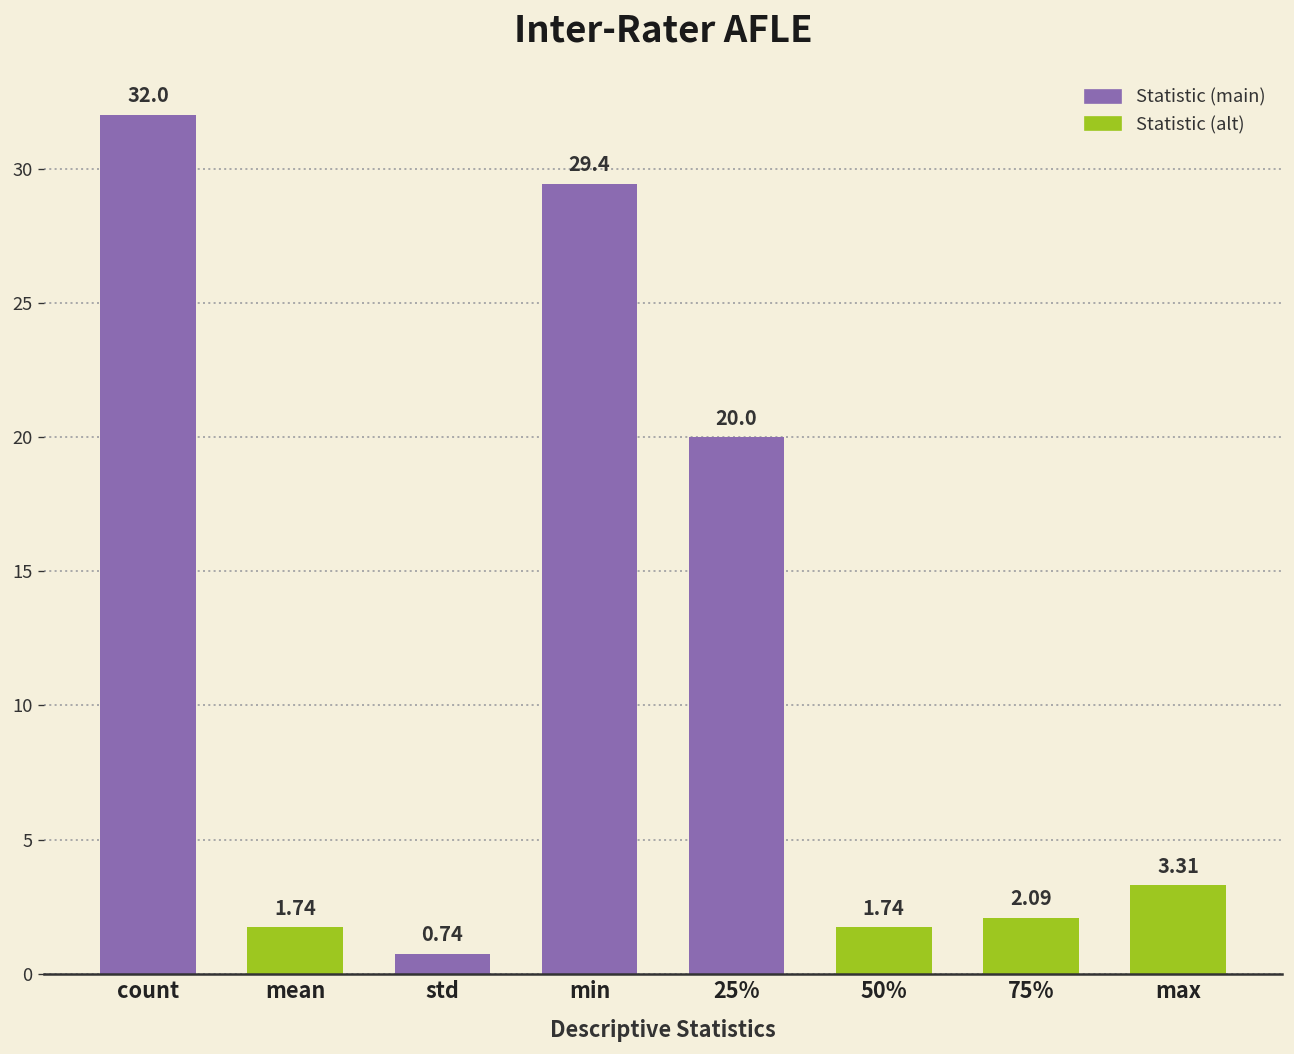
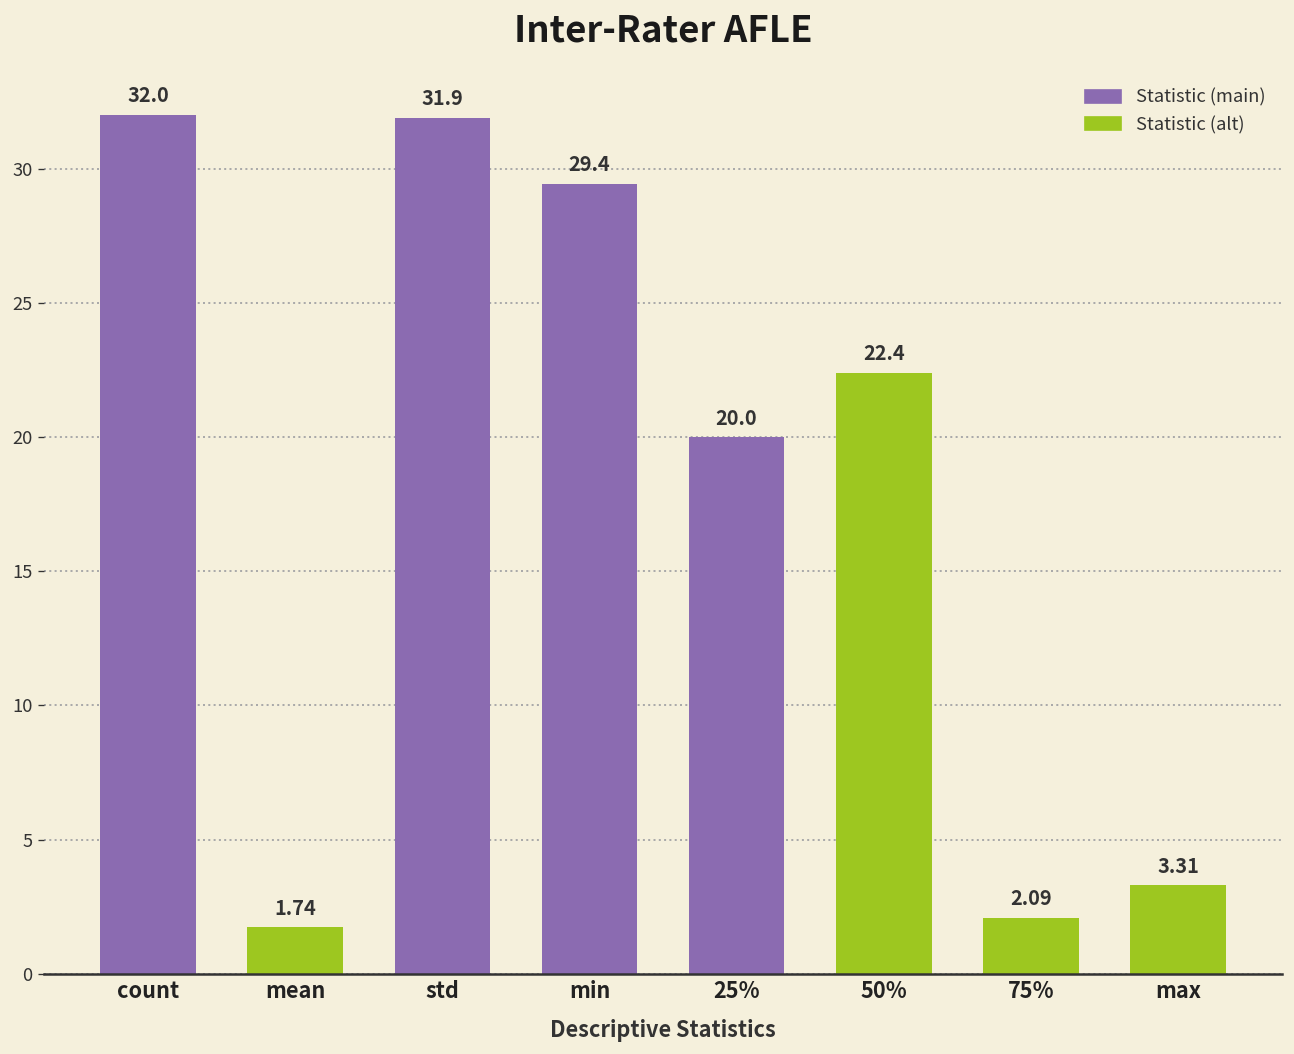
  {
    "count": 32.0,
    "mean": 1.74,
-   "std": 0.74,
+   "std": 31.9,
    "min": 29.4,
    "25%": 20.0,
-   "50%": 1.74,
+   "50%": 22.4,
    "75%": 2.09,
    "max": 3.31
  }
